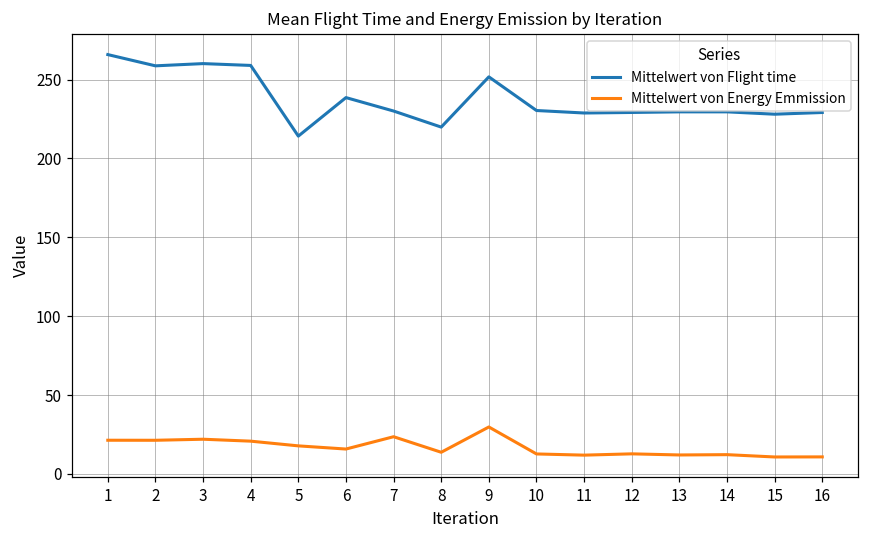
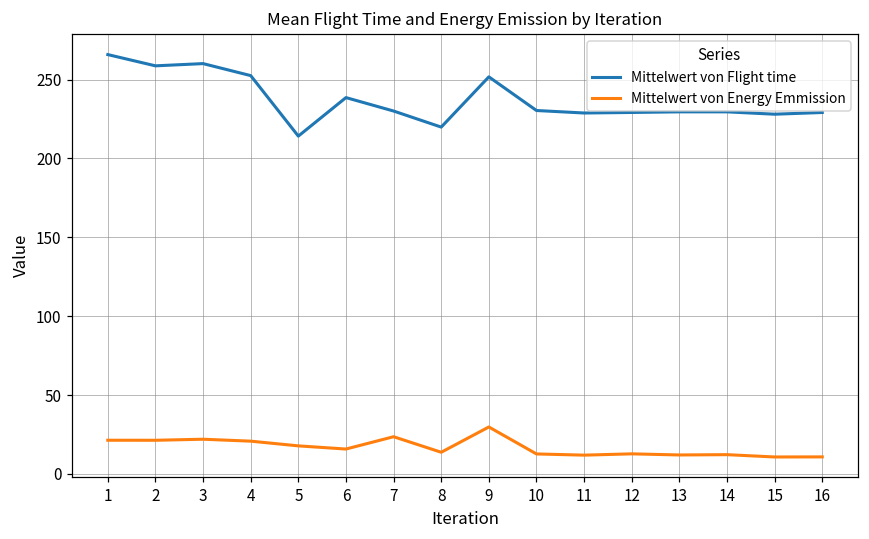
  {
    "Mittelwert von Flight time": {
      "1": 266,
      "2": 259,
      "3": 260,
-     "4": 259,
+     "4": 253,
      "5": 214,
      "6": 239,
      "7": 230,
      "8": 220,
      "9": 252,
      "10": 230,
      "11": 229,
      "12": 229,
      "13": 230,
      "14": 230,
      "15": 228,
      "16": 229
    },
    "Mittelwert von Energy Emmission": {
      "1": 21,
      "2": 21,
      "3": 22,
      "4": 21,
      "5": 18,
      "6": 16,
      "7": 24,
      "8": 14,
      "9": 30,
      "10": 13,
      "11": 12,
      "12": 13,
      "13": 12,
      "14": 12,
      "15": 11,
      "16": 11
    }
  }
